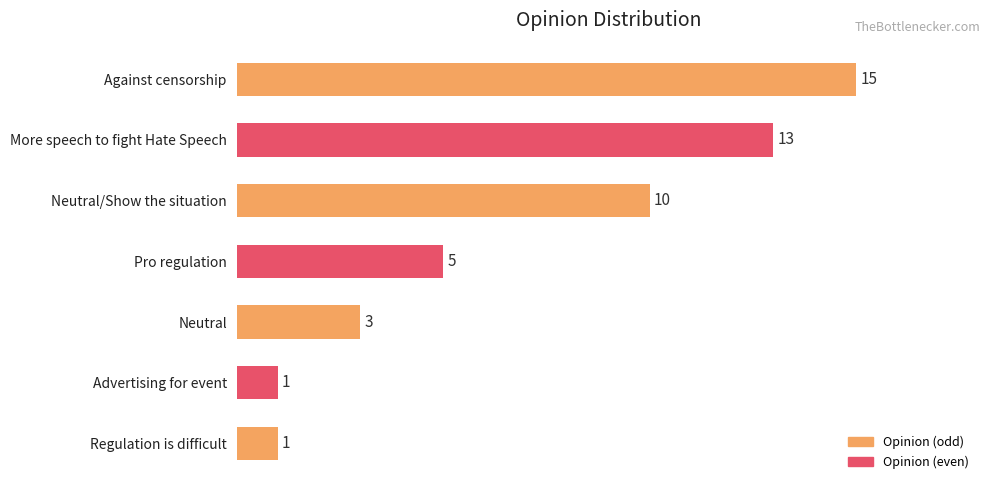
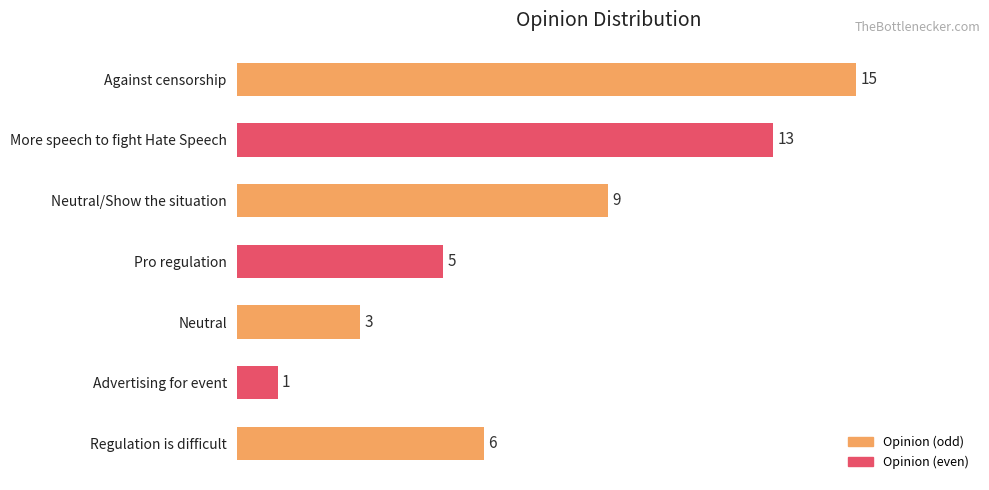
  {
    "Against censorship": 15,
    "More speech to fight Hate Speech": 13,
-   "Neutral/Show the situation": 10,
+   "Neutral/Show the situation": 9,
    "Pro regulation": 5,
    "Neutral": 3,
    "Advertising for event": 1,
-   "Regulation is difficult": 1
+   "Regulation is difficult": 6
  }
